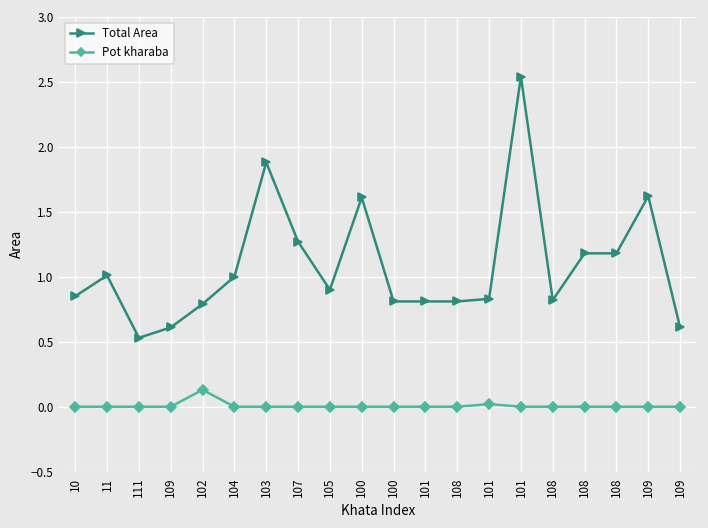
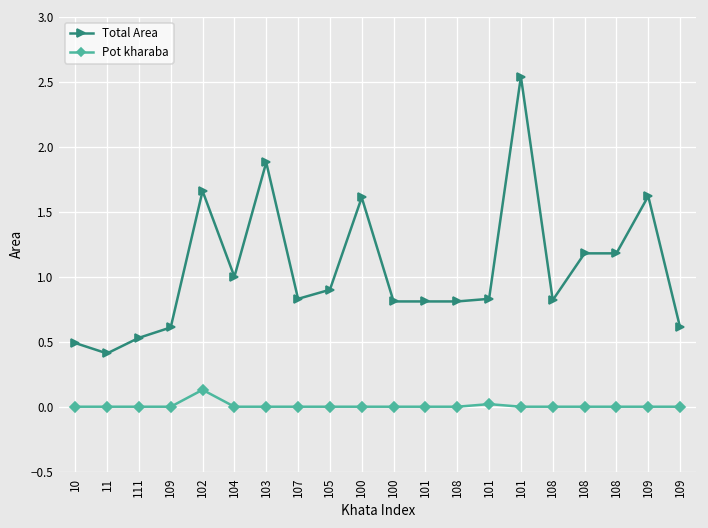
  {
    "Total Area": {
-     "10": 0.85,
-     "11": 1.01,
+     "10": 0.49,
+     "11": 0.41,
      "111": 0.53,
-     "102": 0.79,
+     "102": 1.66,
      "104": 1.00,
      "103": 1.88,
-     "107": 1.27,
+     "107": 0.83,
      "105": 0.90
    },
    "Pot kharaba": {
      "10": 0.00,
      "11": 0.00,
      "111": 0.00,
      "102": 0.13,
      "104": 0.00,
      "103": 0.00,
      "107": 0.00,
      "105": 0.00
    }
  }
